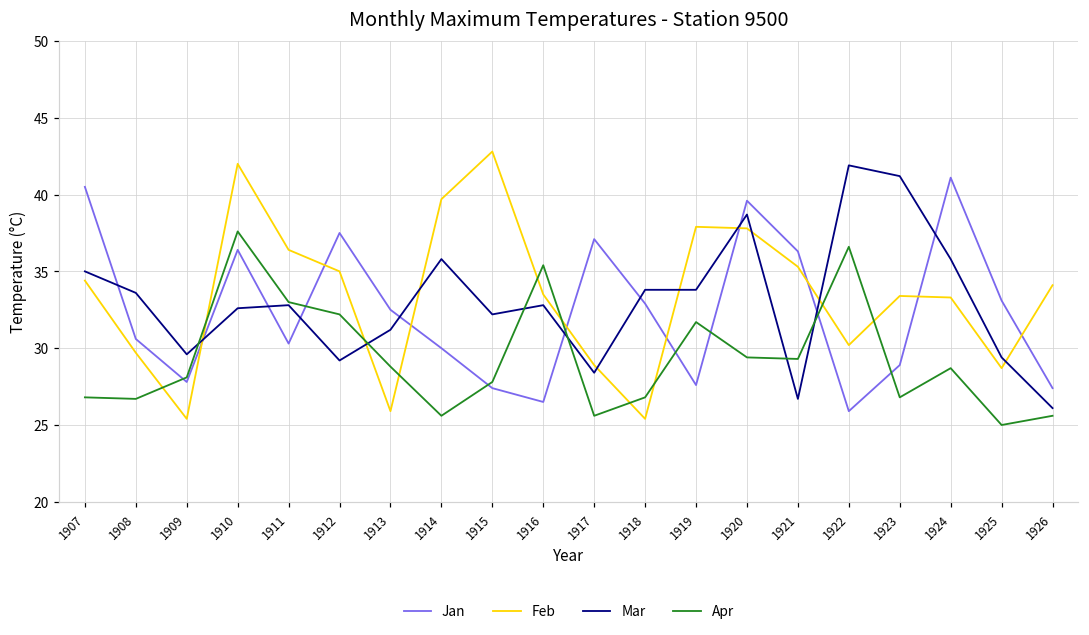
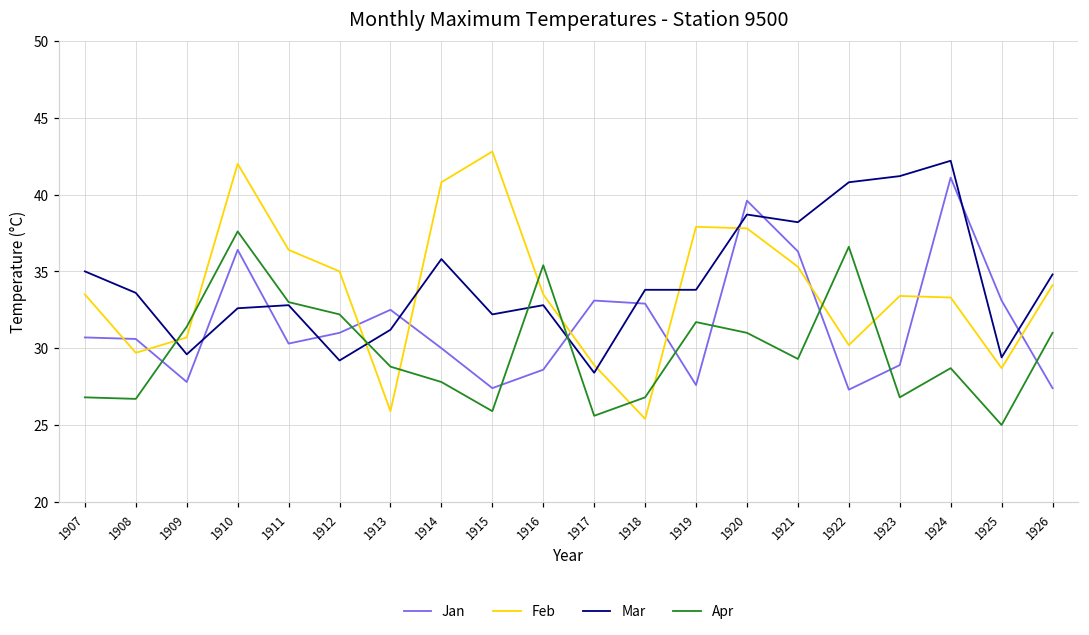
  {
    "Jan": {
-     "1907": 40.5,
+     "1907": 30.7,
      "1908": 30.6,
      "1909": 27.8,
      "1910": 36.4,
      "1911": 30.3,
-     "1912": 37.5,
+     "1912": 31.0,
      "1913": 32.5,
      "1914": 30.0,
      "1915": 27.4,
-     "1916": 26.5,
-     "1917": 37.1,
+     "1916": 28.6,
+     "1917": 33.1,
      "1918": 32.9,
      "1919": 27.6,
      "1920": 39.6,
      "1921": 36.3,
-     "1922": 25.9,
+     "1922": 27.3,
      "1923": 28.9,
      "1924": 41.1,
      "1925": 33.1,
      "1926": 27.4
    },
    "Feb": {
-     "1907": 34.4,
+     "1907": 33.5,
      "1908": 29.7,
-     "1909": 25.4,
+     "1909": 30.7,
      "1910": 42.0,
      "1911": 36.4,
      "1912": 35.0,
      "1913": 25.9,
-     "1914": 39.7,
+     "1914": 40.8,
      "1915": 42.8,
      "1916": 33.5,
      "1917": 28.9,
      "1918": 25.4,
      "1919": 37.9,
      "1920": 37.8,
      "1921": 35.3,
      "1922": 30.2,
      "1923": 33.4,
      "1924": 33.3,
      "1925": 28.7,
      "1926": 34.1
    },
    "Mar": {
      "1907": 35.0,
      "1908": 33.6,
      "1909": 29.6,
      "1910": 32.6,
      "1911": 32.8,
      "1912": 29.2,
      "1913": 31.2,
      "1914": 35.8,
      "1915": 32.2,
      "1916": 32.8,
      "1917": 28.4,
      "1918": 33.8,
      "1919": 33.8,
      "1920": 38.7,
-     "1921": 26.7,
-     "1922": 41.9,
+     "1921": 38.2,
+     "1922": 40.8,
      "1923": 41.2,
-     "1924": 35.8,
+     "1924": 42.2,
      "1925": 29.4,
-     "1926": 26.1
+     "1926": 34.8
    },
    "Apr": {
      "1907": 26.8,
      "1908": 26.7,
-     "1909": 28.1,
+     "1909": 31.4,
      "1910": 37.6,
      "1911": 33.0,
      "1912": 32.2,
      "1913": 28.8,
-     "1914": 25.6,
-     "1915": 27.8,
+     "1914": 27.8,
+     "1915": 25.9,
      "1916": 35.4,
      "1917": 25.6,
      "1918": 26.8,
      "1919": 31.7,
-     "1920": 29.4,
+     "1920": 31.0,
      "1921": 29.3,
      "1922": 36.6,
      "1923": 26.8,
      "1924": 28.7,
      "1925": 25.0,
-     "1926": 25.6
+     "1926": 31.0
    }
  }
